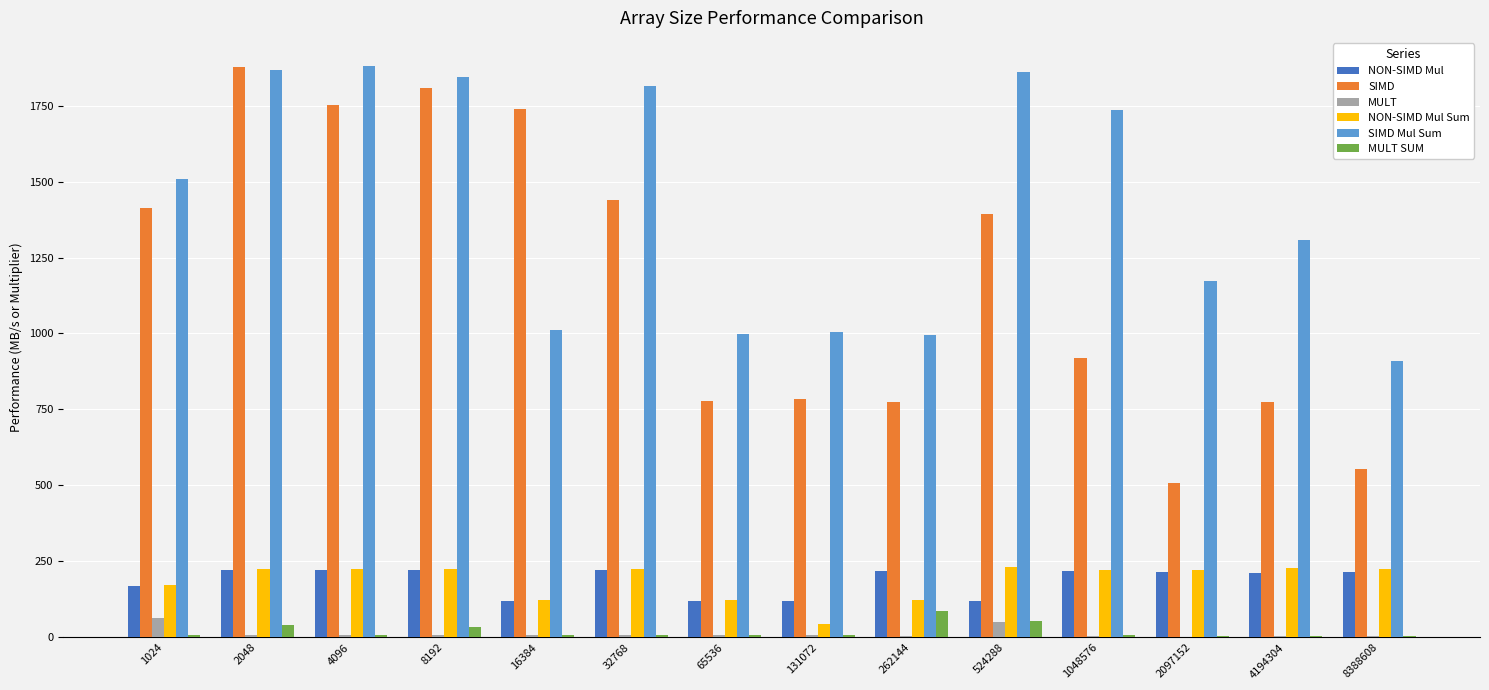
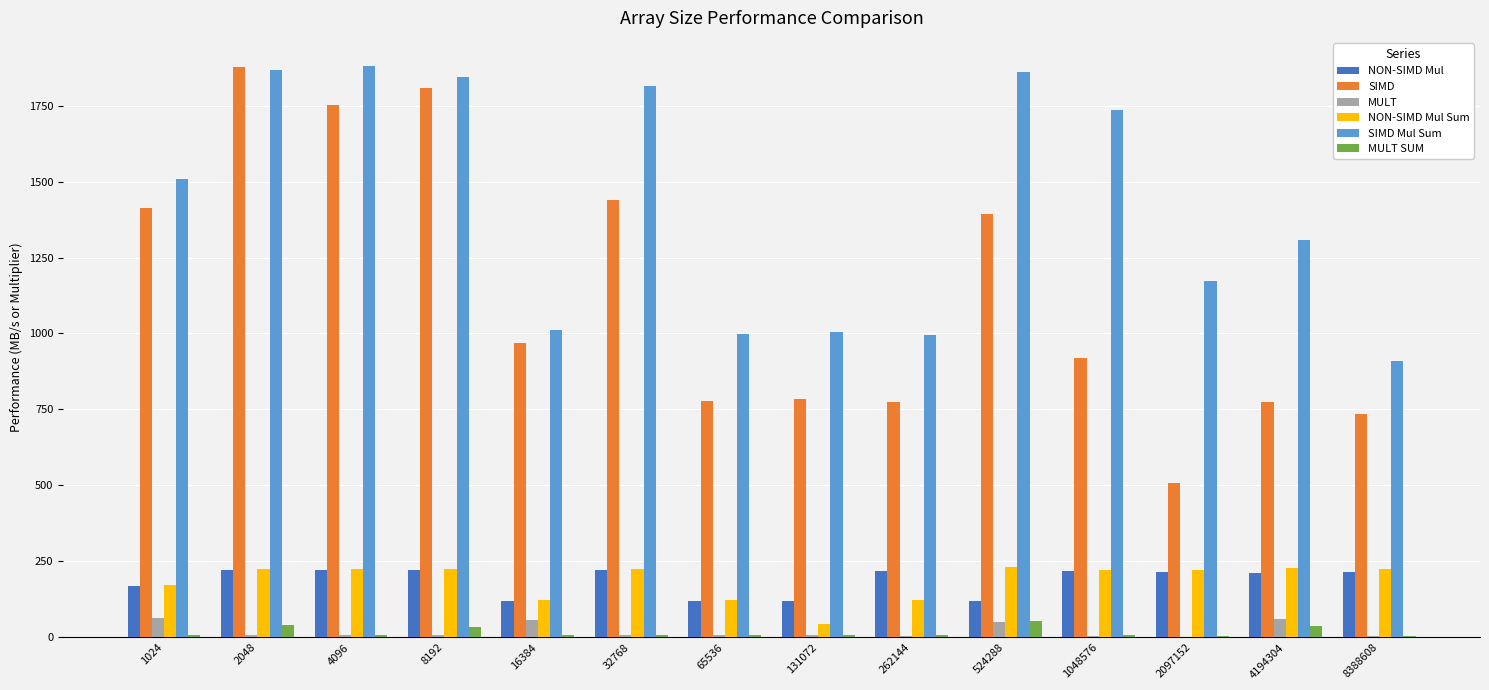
  {
    "SIMD": {
      "1024": 1410,
      "2048": 1880,
      "4096": 1750,
      "8192": 1810,
-     "16384": 1740,
+     "16384": 970,
      "32768": 1440,
      "65536": 780,
      "131072": 780,
      "262144": 780,
      "524288": 1390,
      "1048576": 920,
      "2097152": 510,
      "4194304": 780,
-     "8388608": 550
+     "8388608": 730
    },
    "MULT": {
      "1024": 60,
      "2048": 10,
-     "16384": 10,
+     "16384": 60,
      "524288": 50,
-     "4194304": 0
+     "4194304": 60
    },
    "NON-SIMD Mul Sum": {
      "1024": 170,
      "2048": 220,
      "4096": 230,
      "8192": 230,
      "16384": 120,
      "32768": 230,
      "65536": 120,
      "131072": 40,
      "262144": 120,
      "524288": 230,
      "1048576": 220,
      "2097152": 220,
      "4194304": 230,
      "8388608": 230
    },
    "MULT SUM": {
      "1024": 10,
      "2048": 40,
      "4096": 10,
      "8192": 40,
-     "262144": 90,
+     "262144": 10,
      "524288": 50,
-     "4194304": 10
+     "4194304": 40
    }
  }
